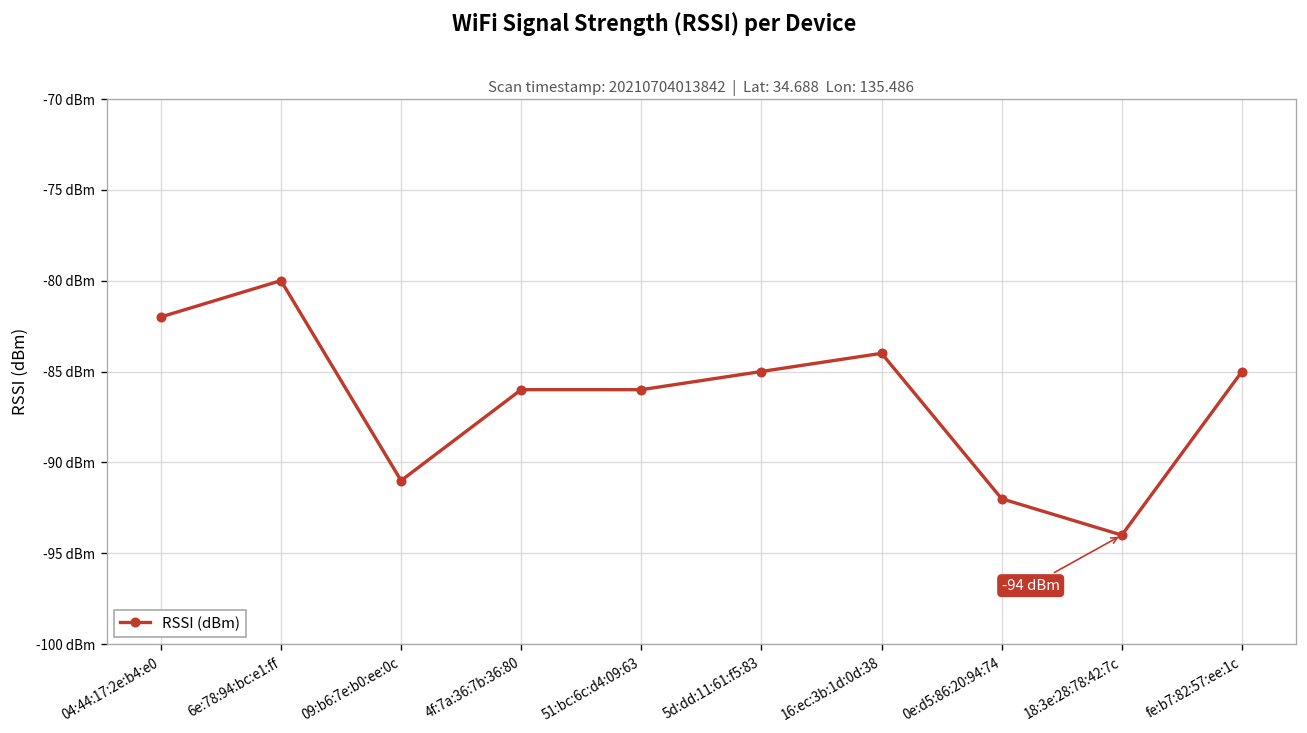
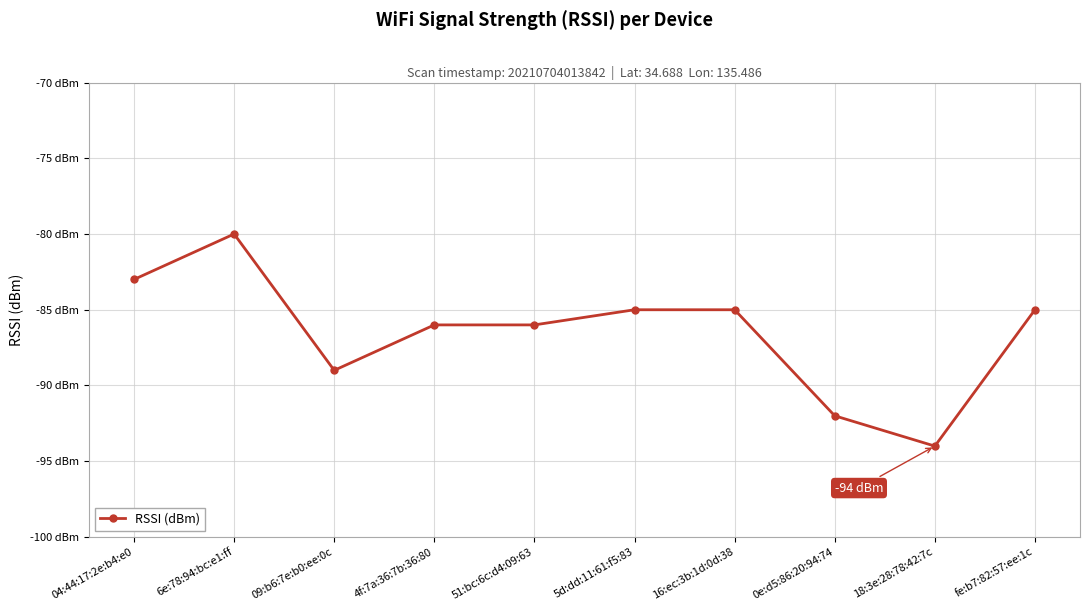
  {
-   "04:44:17:2e:b4:e0": "-82 dBm",
+   "04:44:17:2e:b4:e0": "-83 dBm",
    "6e:78:94:bc:e1:ff": "-80 dBm",
-   "09:b6:7e:b0:ee:0c": "-91 dBm",
+   "09:b6:7e:b0:ee:0c": "-89 dBm",
    "4f:7a:36:7b:36:80": "-86 dBm",
    "51:bc:6c:d4:09:63": "-86 dBm",
    "5d:dd:11:61:f5:83": "-85 dBm",
-   "16:ec:3b:1d:0d:38": "-84 dBm",
+   "16:ec:3b:1d:0d:38": "-85 dBm",
    "0e:d5:86:20:94:74": "-92 dBm",
    "18:3e:28:78:42:7c": "-94 dBm",
    "fe:b7:82:57:ee:1c": "-85 dBm"
  }
